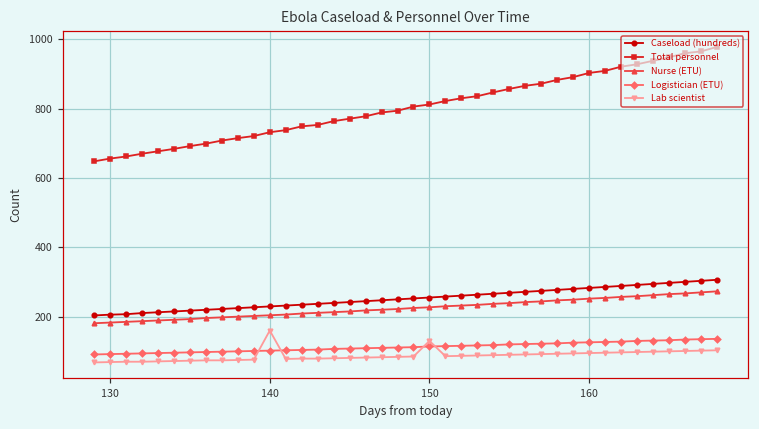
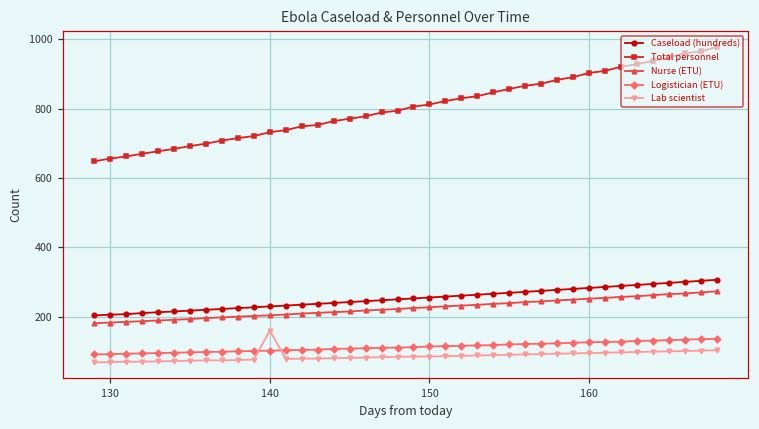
  {
    "Lab scientist": {
      "130": 70,
      "140": 160,
-     "150": 130,
+     "150": 90,
      "160": 100
    }
  }
